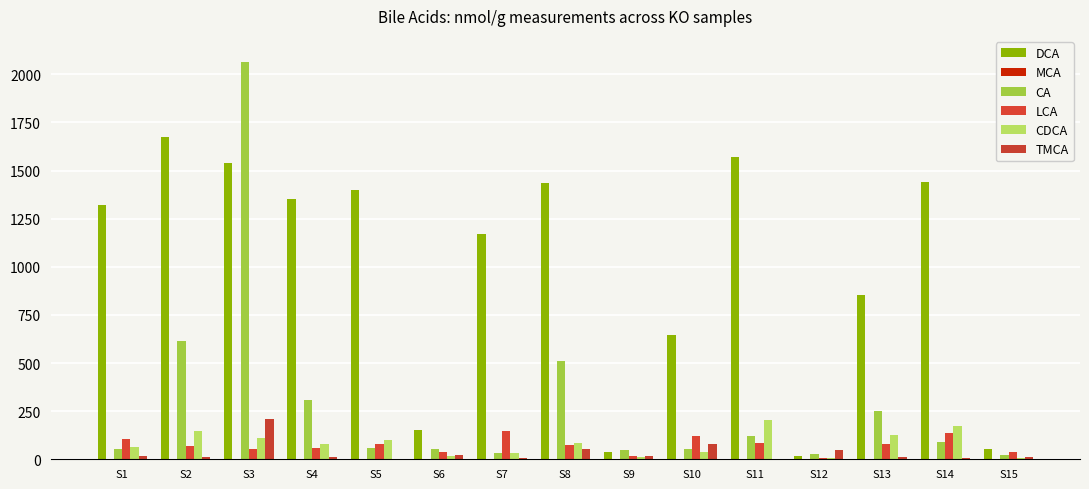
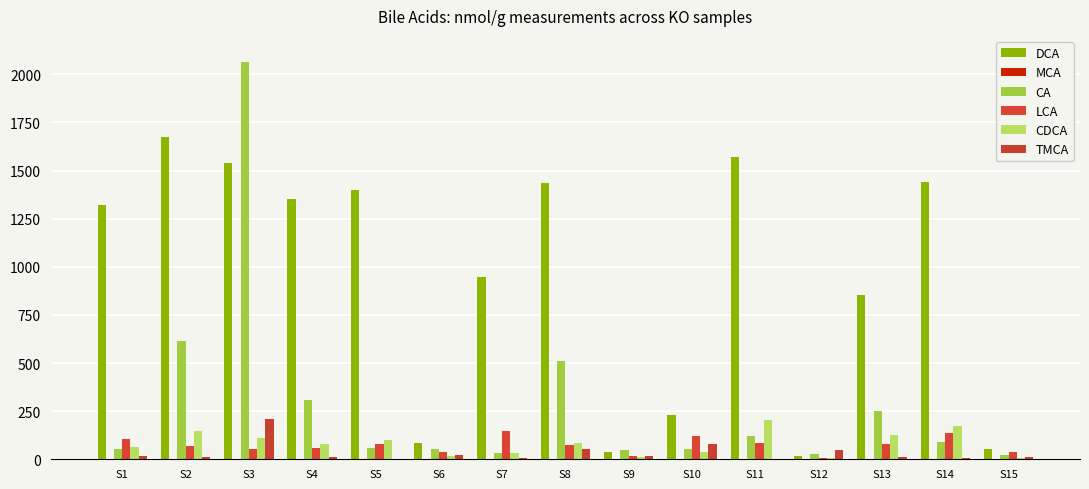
  {
    "DCA": {
      "S1": 1320,
      "S2": 1680,
      "S3": 1540,
      "S4": 1350,
      "S5": 1400,
-     "S6": 150,
-     "S7": 1170,
+     "S6": 90,
+     "S7": 950,
      "S8": 1430,
      "S9": 40,
-     "S10": 650,
+     "S10": 230,
      "S11": 1570,
      "S12": 20,
      "S13": 850,
      "S14": 1440,
      "S15": 50
    }
  }
